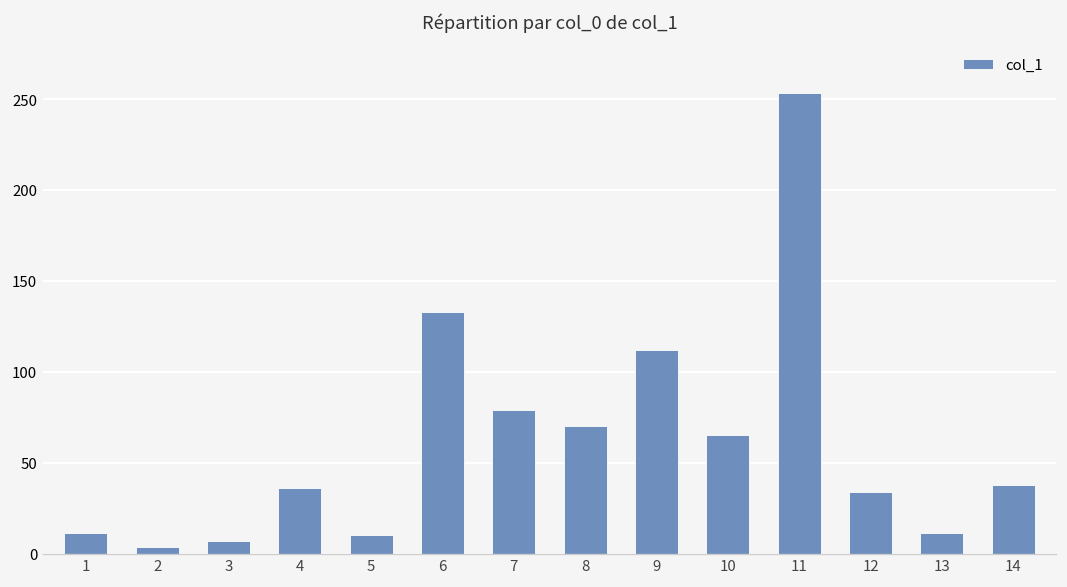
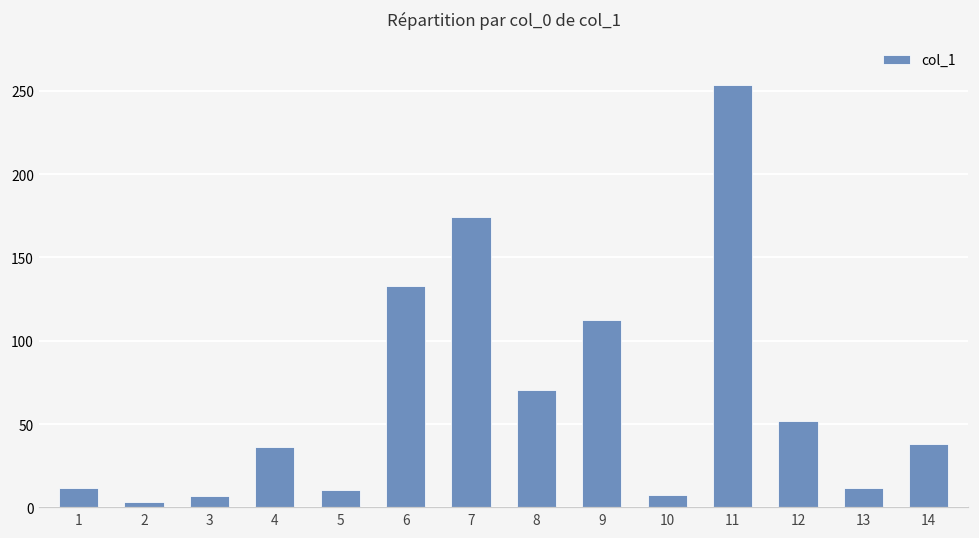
  {
    "1": 12,
    "2": 4,
    "3": 7,
    "4": 36,
    "5": 10,
    "6": 133,
-   "7": 79,
+   "7": 174,
    "8": 70,
    "9": 112,
-   "10": 65,
+   "10": 8,
    "11": 254,
-   "12": 34,
+   "12": 52,
    "13": 12,
    "14": 38
  }
